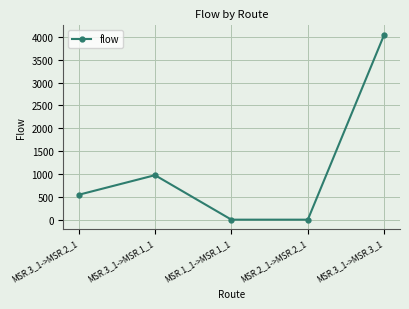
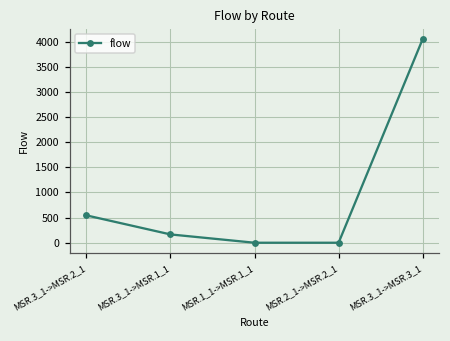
  {
    "MSR.3_1->MSR.2_1": 500,
-   "MSR.3_1->MSR.1_1": 1000,
+   "MSR.3_1->MSR.1_1": 200,
    "MSR.1_1->MSR.1_1": 0,
    "MSR.2_1->MSR.2_1": 0,
    "MSR.3_1->MSR.3_1": 4100
  }
